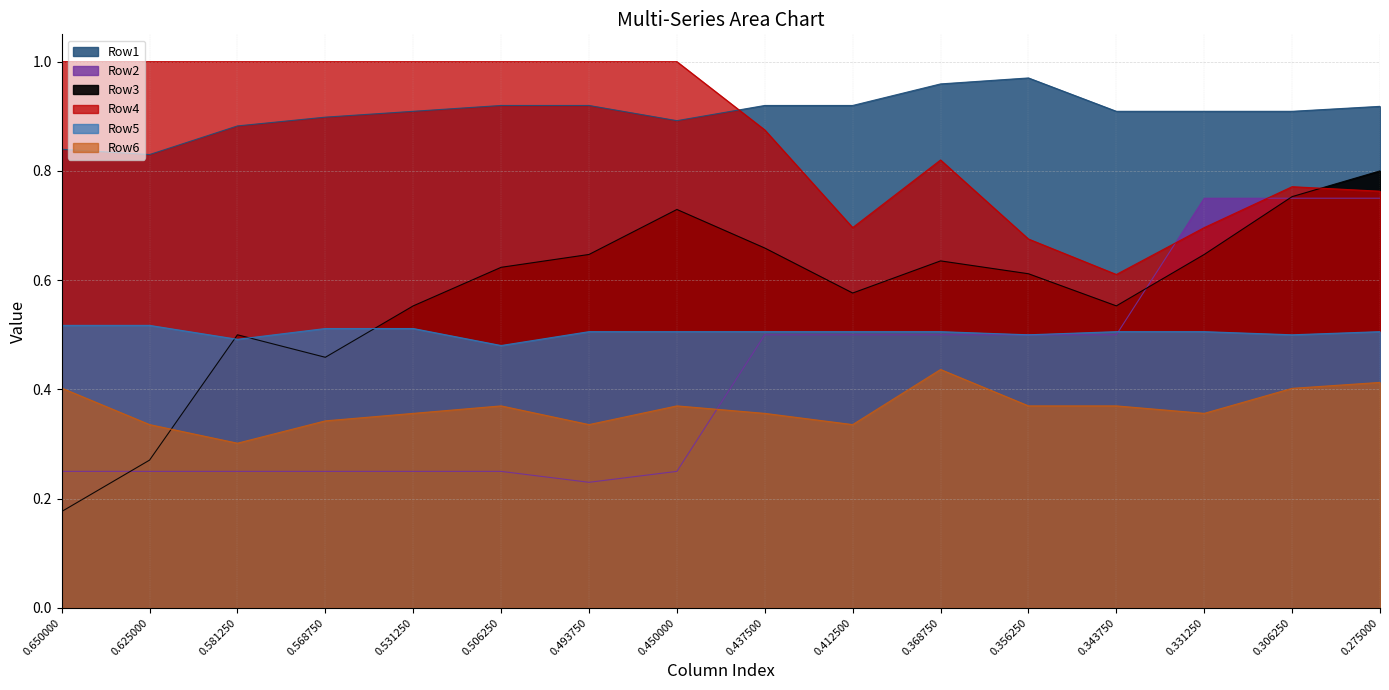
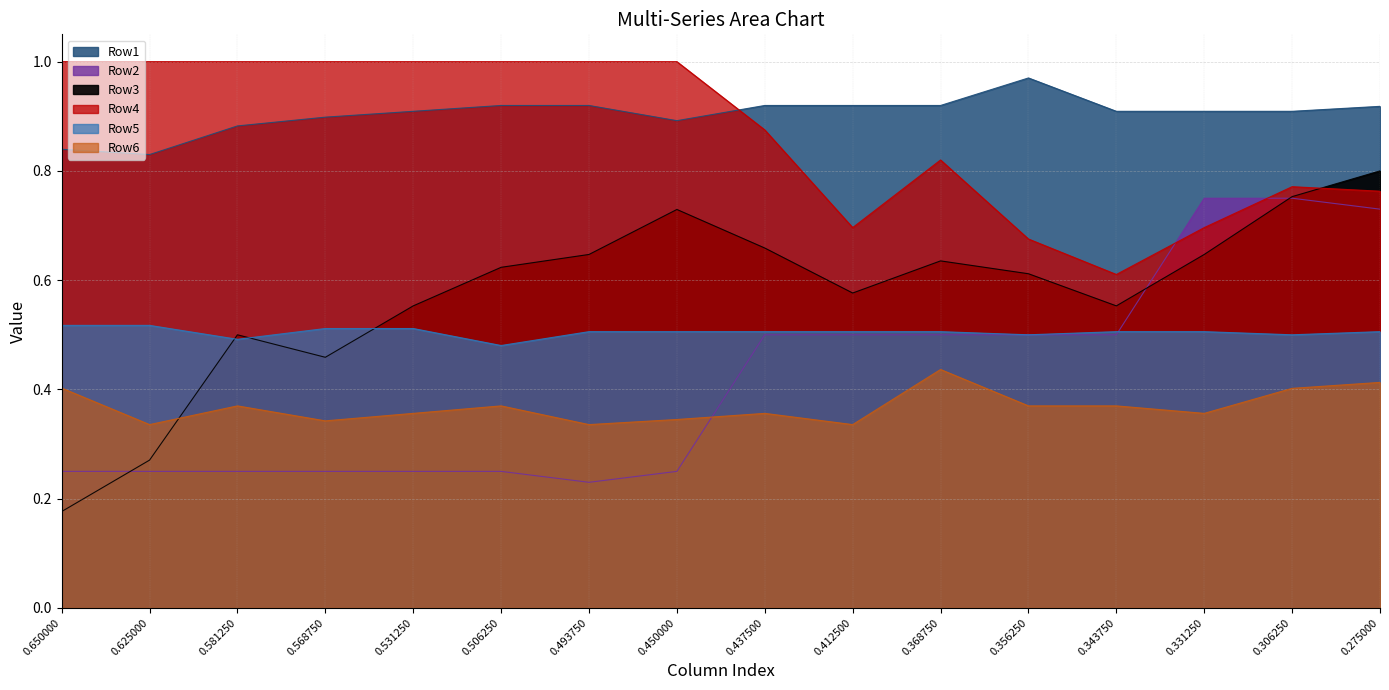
  {
    "Row1": {
      "0.650000": 0.84,
      "0.625000": 0.83,
      "0.581250": 0.88,
      "0.568750": 0.90,
      "0.531250": 0.91,
      "0.506250": 0.92,
      "0.493750": 0.92,
      "0.450000": 0.89,
      "0.437500": 0.92,
      "0.412500": 0.92,
-     "0.368750": 0.96,
+     "0.368750": 0.92,
      "0.356250": 0.97,
      "0.343750": 0.91,
      "0.331250": 0.91,
      "0.306250": 0.91,
      "0.275000": 0.92
    },
    "Row2": {
      "0.650000": 0.25,
      "0.625000": 0.25,
      "0.581250": 0.25,
      "0.568750": 0.25,
      "0.531250": 0.25,
      "0.506250": 0.25,
      "0.493750": 0.23,
      "0.450000": 0.25,
      "0.437500": 0.50,
      "0.412500": 0.50,
      "0.368750": 0.50,
      "0.343750": 0.50,
      "0.331250": 0.75,
-     "0.275000": 0.75
+     "0.275000": 0.73
    },
    "Row3": {
      "0.650000": 0.18,
      "0.625000": 0.27,
      "0.581250": 0.50,
      "0.568750": 0.46,
      "0.531250": 0.55,
      "0.506250": 0.62,
      "0.493750": 0.65,
      "0.450000": 0.73,
      "0.437500": 0.66,
      "0.412500": 0.58,
      "0.368750": 0.64,
      "0.356250": 0.61,
      "0.343750": 0.55,
      "0.331250": 0.65,
      "0.275000": 0.80
    },
    "Row4": {
      "0.650000": 1.00,
      "0.625000": 1.00,
      "0.581250": 1.00,
      "0.568750": 1.00,
      "0.531250": 1.00,
      "0.506250": 1.00,
      "0.493750": 1.00,
      "0.450000": 1.00,
      "0.437500": 0.88,
      "0.412500": 0.70,
      "0.368750": 0.82,
      "0.356250": 0.68,
      "0.343750": 0.61,
      "0.331250": 0.70,
      "0.306250": 0.77,
      "0.275000": 0.76
    },
    "Row5": {
      "0.650000": 0.52,
      "0.625000": 0.52,
      "0.581250": 0.49,
      "0.568750": 0.51,
      "0.531250": 0.51,
      "0.506250": 0.48,
      "0.493750": 0.51,
      "0.450000": 0.51,
      "0.437500": 0.51,
      "0.412500": 0.51,
      "0.368750": 0.51,
      "0.343750": 0.51,
      "0.331250": 0.51,
      "0.306250": 0.50,
      "0.275000": 0.51
    },
    "Row6": {
      "0.650000": 0.40,
      "0.625000": 0.34,
-     "0.581250": 0.30,
+     "0.581250": 0.37,
      "0.568750": 0.34,
      "0.531250": 0.36,
      "0.506250": 0.37,
      "0.493750": 0.34,
-     "0.450000": 0.37,
+     "0.450000": 0.34,
      "0.437500": 0.36,
      "0.412500": 0.34,
      "0.368750": 0.44,
      "0.356250": 0.37,
      "0.343750": 0.37,
      "0.331250": 0.36,
      "0.306250": 0.40,
      "0.275000": 0.41
    }
  }
